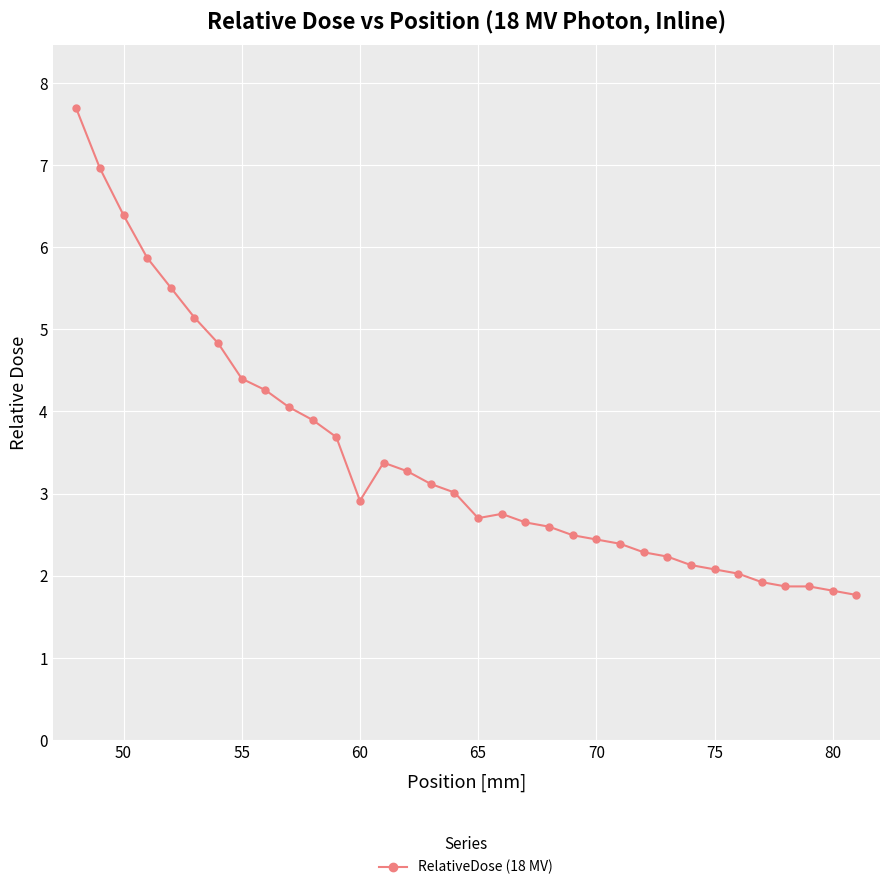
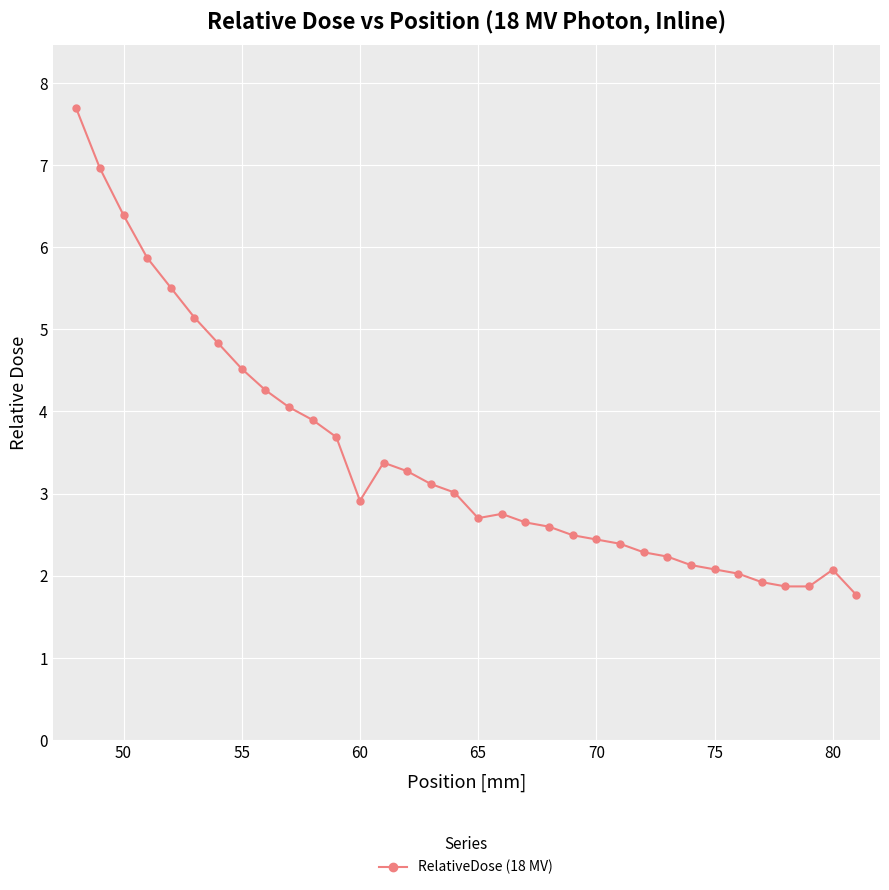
  {
    "50": 6.4,
-   "55": 4.4,
+   "55": 4.5,
    "60": 2.9,
    "65": 2.7,
    "70": 2.4,
    "75": 2.1,
-   "80": 1.8
+   "80": 2.1
  }
